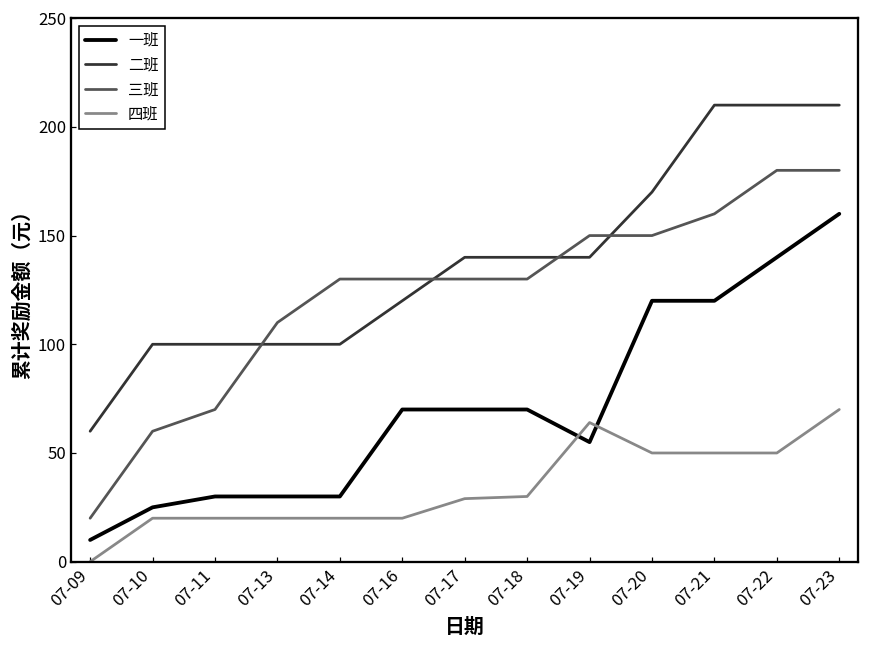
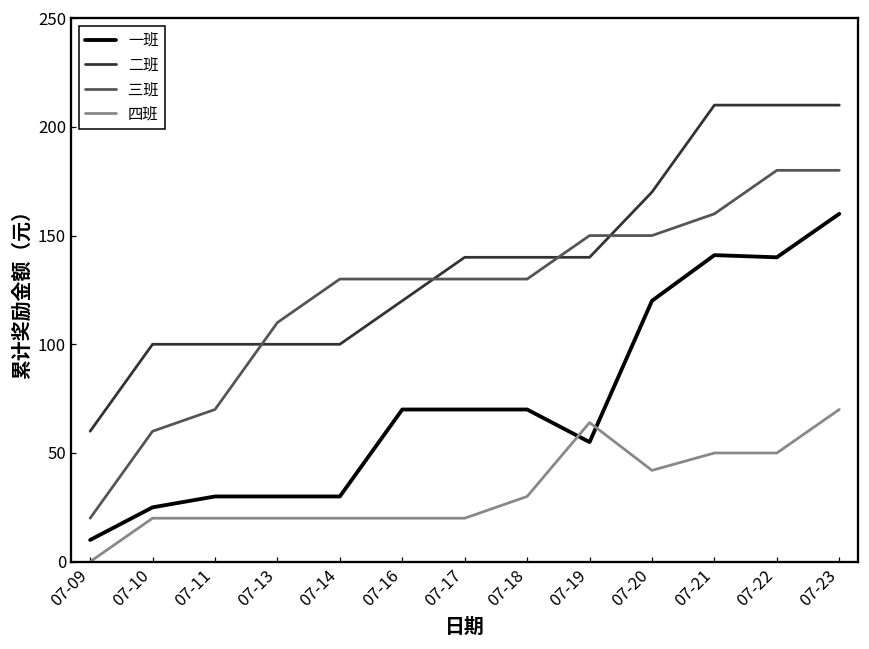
  {
    "一班": {
      "07-09": 10,
      "07-10": 25,
      "07-11": 30,
      "07-13": 30,
      "07-14": 30,
      "07-16": 70,
      "07-17": 70,
      "07-18": 70,
      "07-19": 55,
      "07-20": 120,
-     "07-21": 120,
+     "07-21": 141,
      "07-22": 140,
      "07-23": 160
    },
    "四班": {
      "07-09": 0,
      "07-10": 20,
      "07-11": 20,
      "07-13": 20,
      "07-14": 20,
      "07-16": 20,
-     "07-17": 29,
+     "07-17": 20,
      "07-18": 30,
      "07-19": 64,
-     "07-20": 50,
+     "07-20": 42,
      "07-21": 50,
      "07-22": 50,
      "07-23": 70
    }
  }
